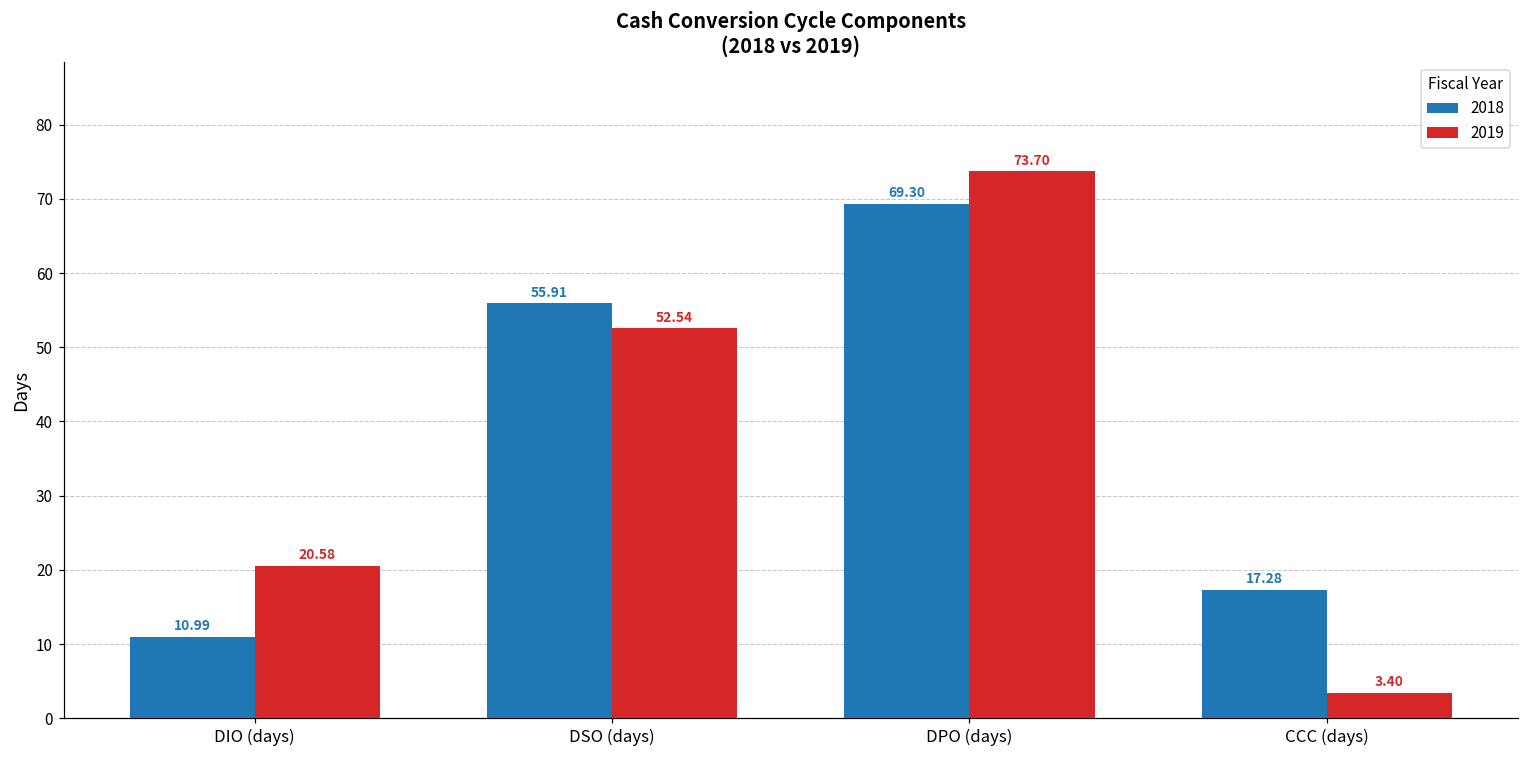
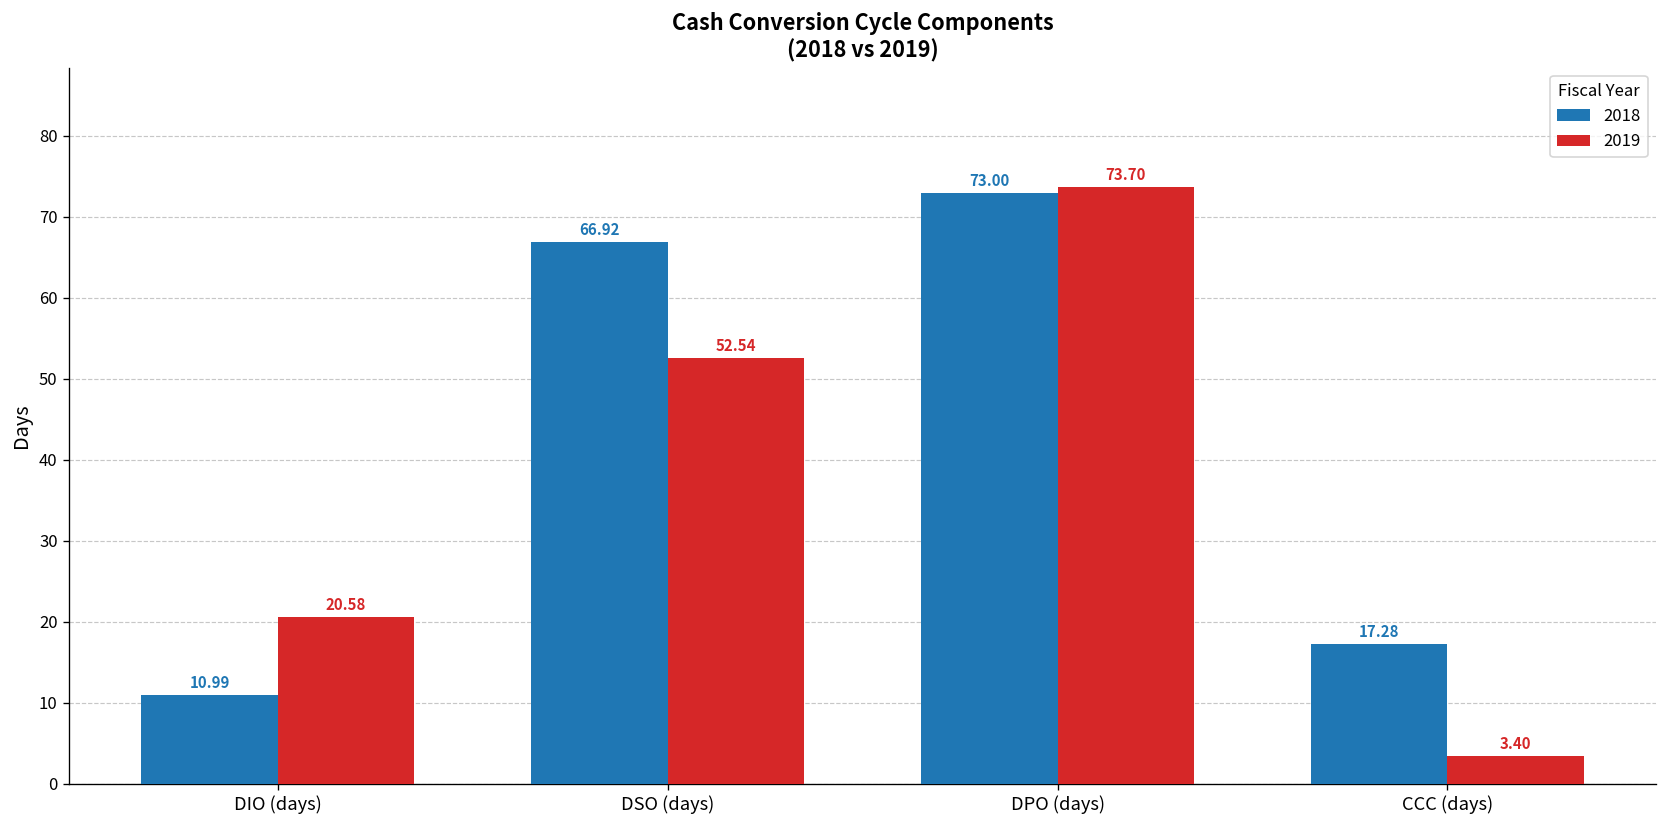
  {
    "2018": {
      "DIO (days)": 10.99,
-     "DSO (days)": 55.91,
-     "DPO (days)": 69.30,
+     "DSO (days)": 66.92,
+     "DPO (days)": 73.00,
      "CCC (days)": 17.28
    },
    "2019": {
      "DIO (days)": 20.58,
      "DSO (days)": 52.54,
      "DPO (days)": 73.70,
      "CCC (days)": 3.40
    }
  }
